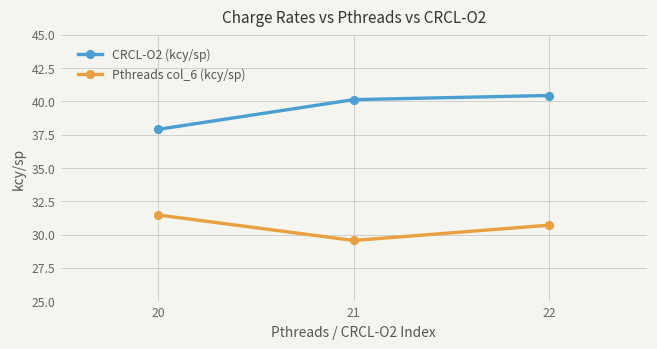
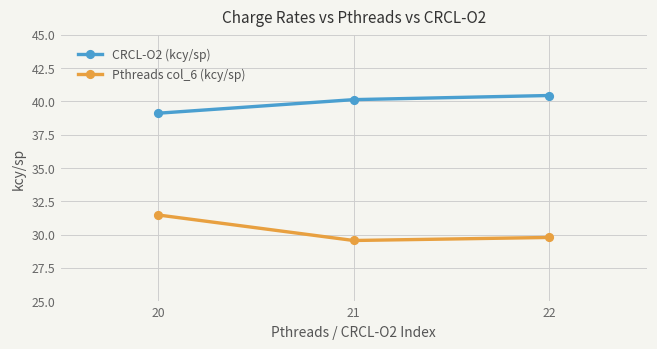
  {
    "CRCL-O2 (kcy/sp)": {
-     "20": 37.9,
+     "20": 39.1,
      "21": 40.1,
      "22": 40.4
    },
    "Pthreads col_6 (kcy/sp)": {
      "20": 31.5,
      "21": 29.6,
-     "22": 30.7
+     "22": 29.8
    }
  }
